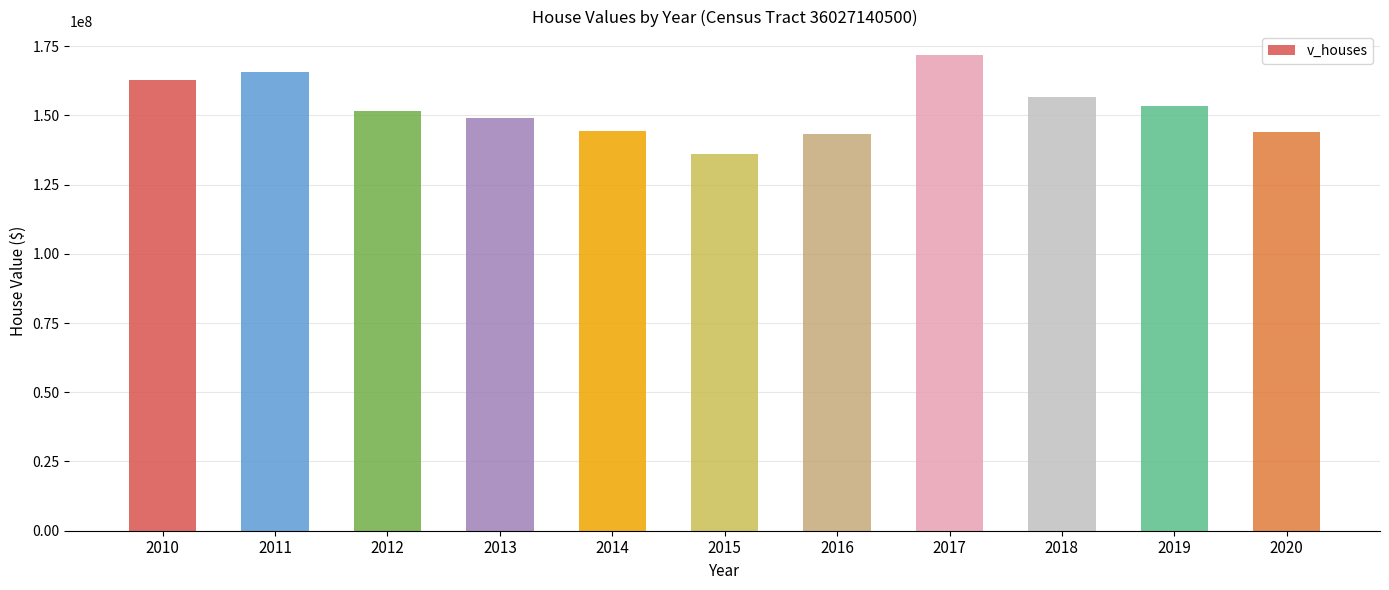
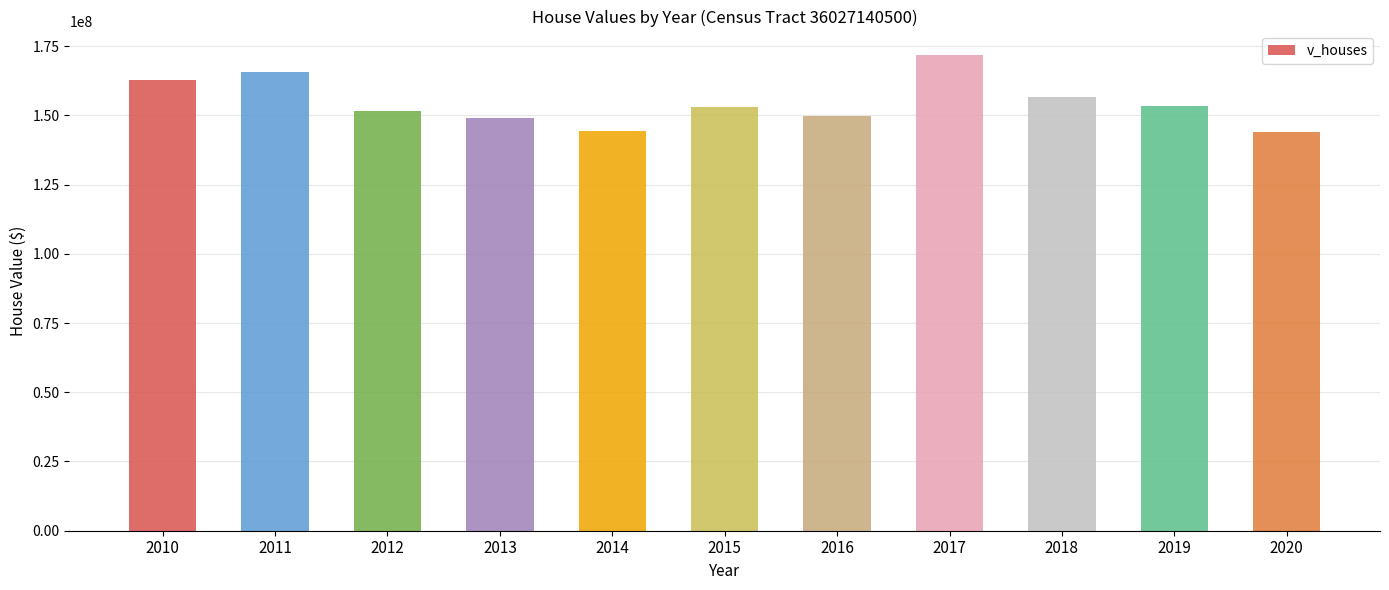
  {
    "2010": 163000000,
    "2011": 166000000,
    "2012": 151000000,
    "2013": 149000000,
    "2014": 144000000,
-   "2015": 136000000,
-   "2016": 143000000,
+   "2015": 153000000,
+   "2016": 150000000,
    "2017": 172000000,
    "2018": 157000000,
    "2019": 153000000,
    "2020": 144000000
  }
